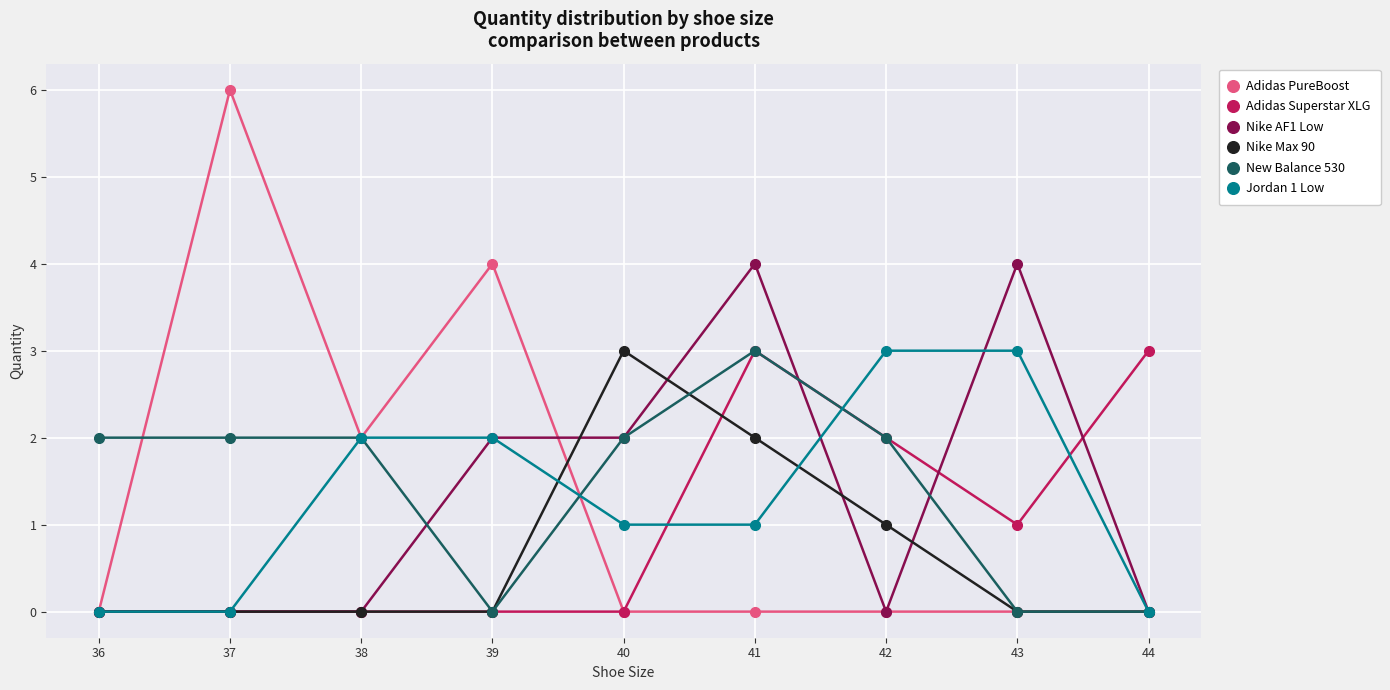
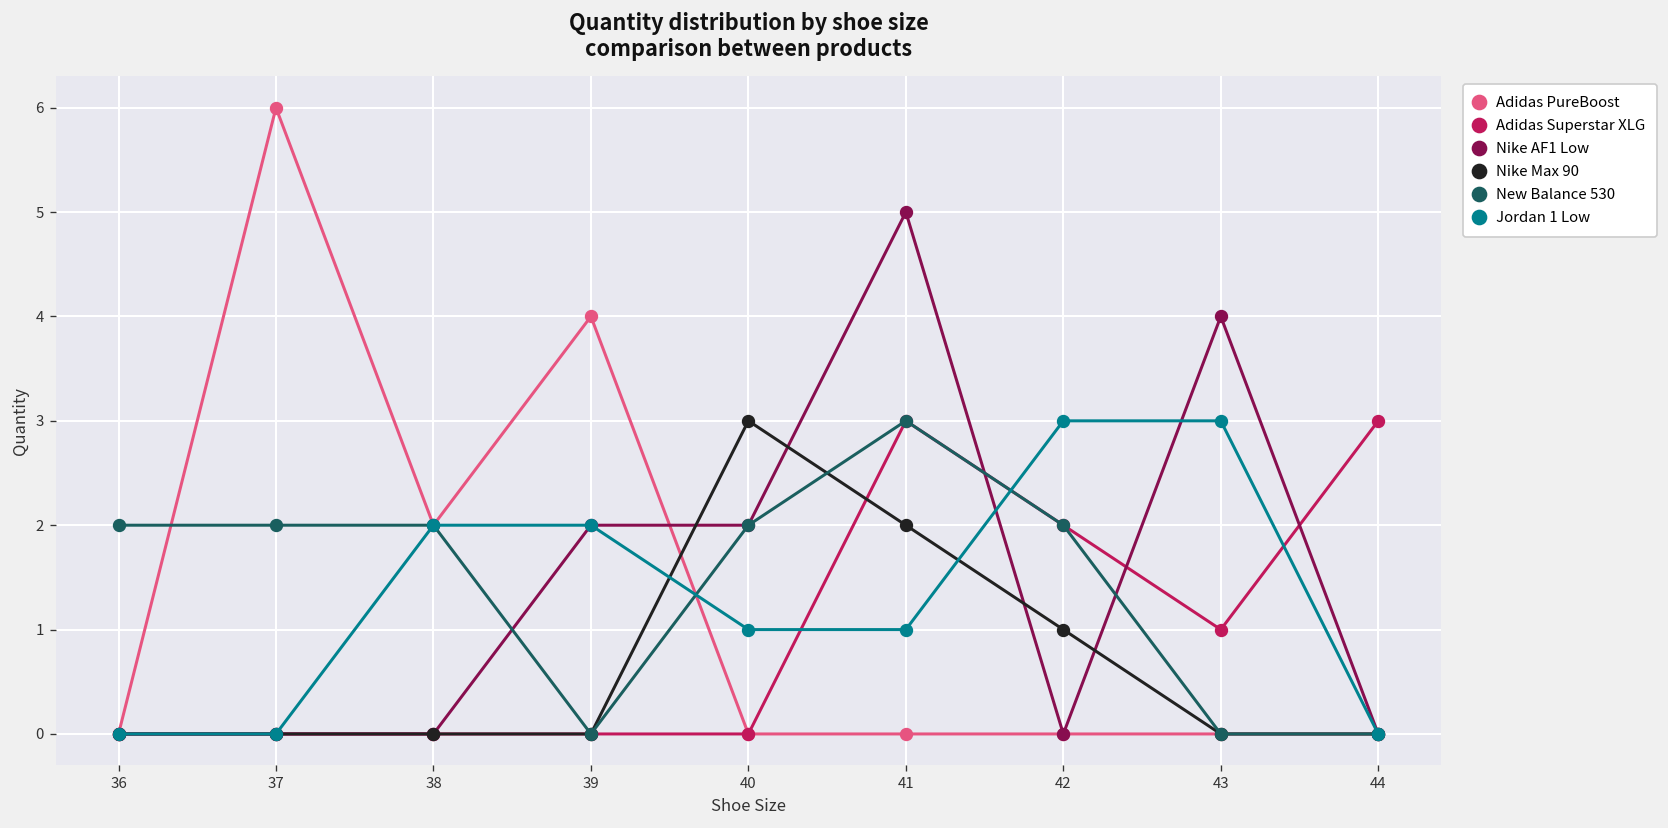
  {
    "Adidas PureBoost": {
      "37": 6,
      "39": 4,
      "41": 0
    },
    "Adidas Superstar XLG": {
      "43": 1,
      "44": 3
    },
    "Nike AF1 Low": {
-     "41": 4,
+     "41": 5,
      "43": 4
    },
    "Nike Max 90": {
      "40": 3,
      "41": 2,
      "42": 1
    },
    "New Balance 530": {
      "36": 2,
      "37": 2
    },
    "Jordan 1 Low": {
      "40": 1,
      "41": 1,
      "42": 3,
      "43": 3
    }
  }
